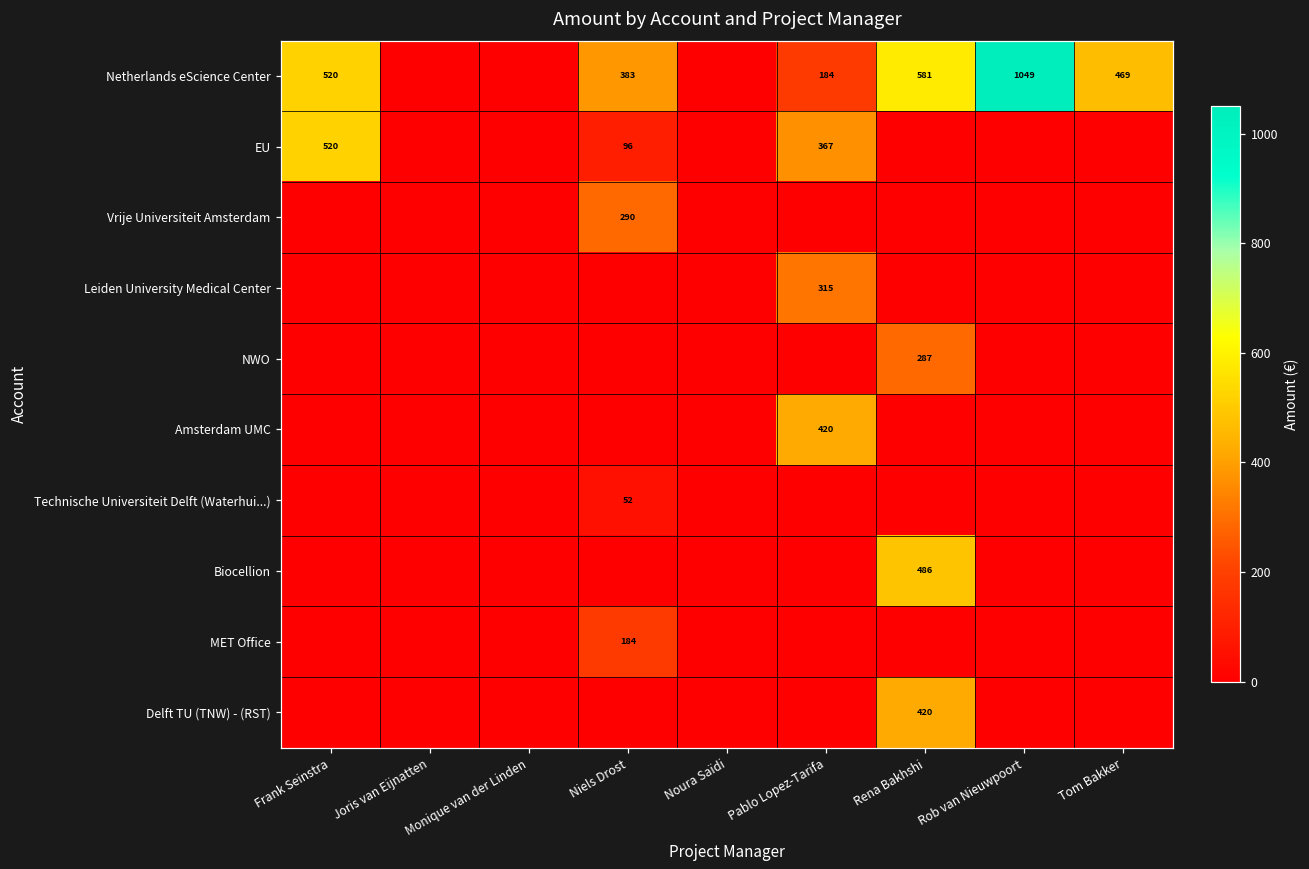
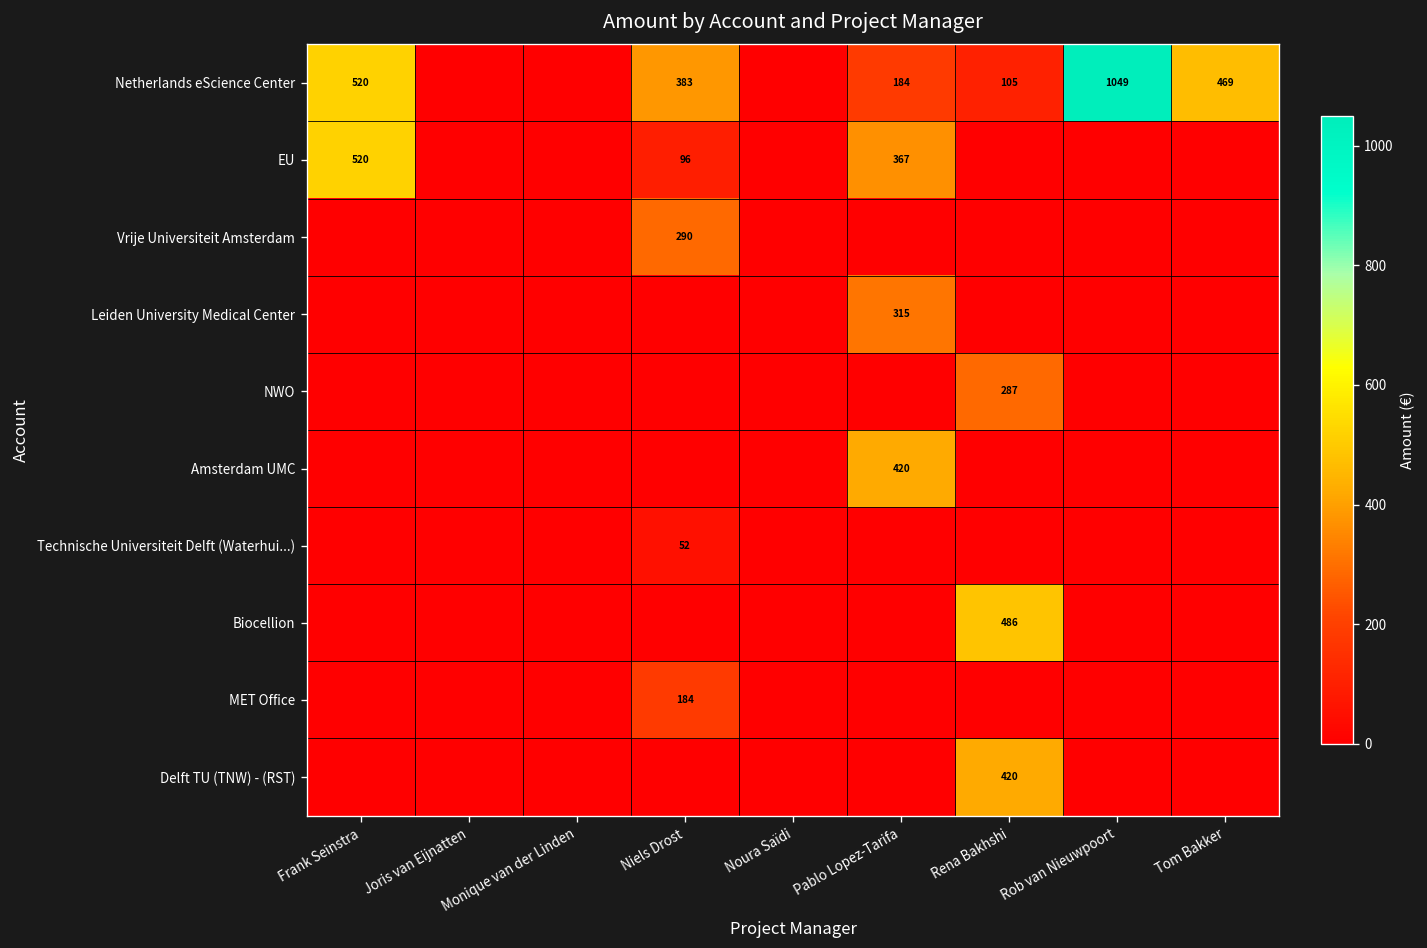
  {
    "Netherlands eScience Center": {
      "Frank Seinstra": 520,
      "Niels Drost": 383,
      "Pablo Lopez-Tarifa": 184,
-     "Rena Bakhshi": 581,
+     "Rena Bakhshi": 105,
      "Rob van Nieuwpoort": 1049,
      "Tom Bakker": 469
    },
    "EU": {
      "Frank Seinstra": 520,
      "Niels Drost": 96,
      "Pablo Lopez-Tarifa": 367
    },
    "Vrije Universiteit Amsterdam": {
      "Niels Drost": 290
    },
    "Leiden University Medical Center": {
      "Pablo Lopez-Tarifa": 315
    },
    "NWO": {
      "Rena Bakhshi": 287
    },
    "Amsterdam UMC": {
      "Pablo Lopez-Tarifa": 420
    },
    "Technische Universiteit Delft (Waterhui...)": {
      "Niels Drost": 52
    },
    "Biocellion": {
      "Rena Bakhshi": 486
    },
    "MET Office": {
      "Niels Drost": 184
    },
    "Delft TU (TNW) - (RST)": {
      "Rena Bakhshi": 420
    }
  }
